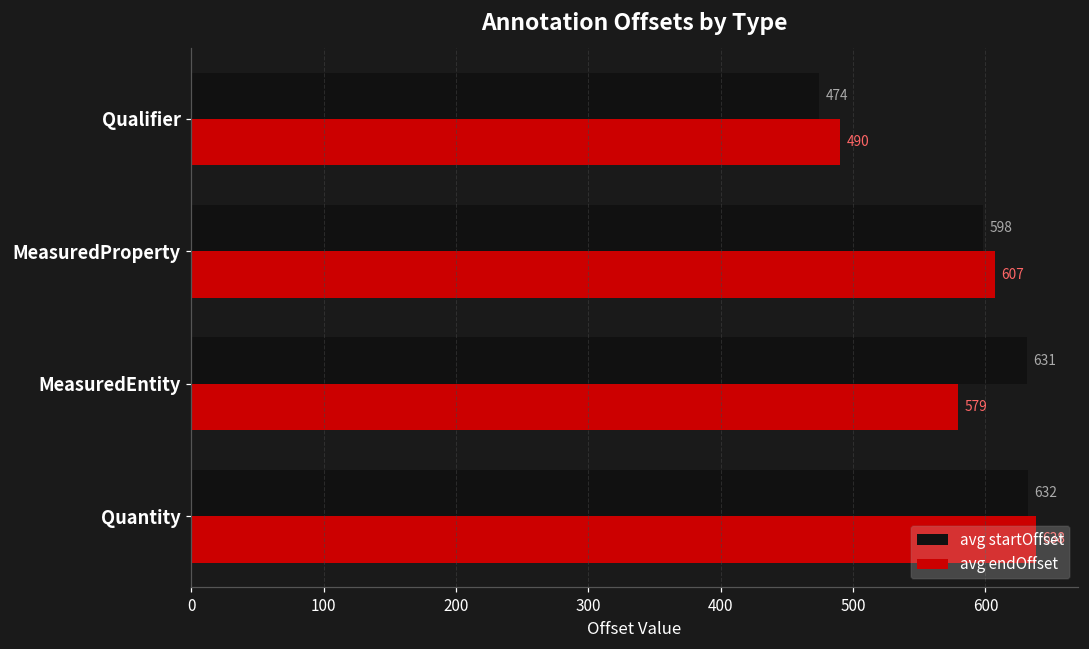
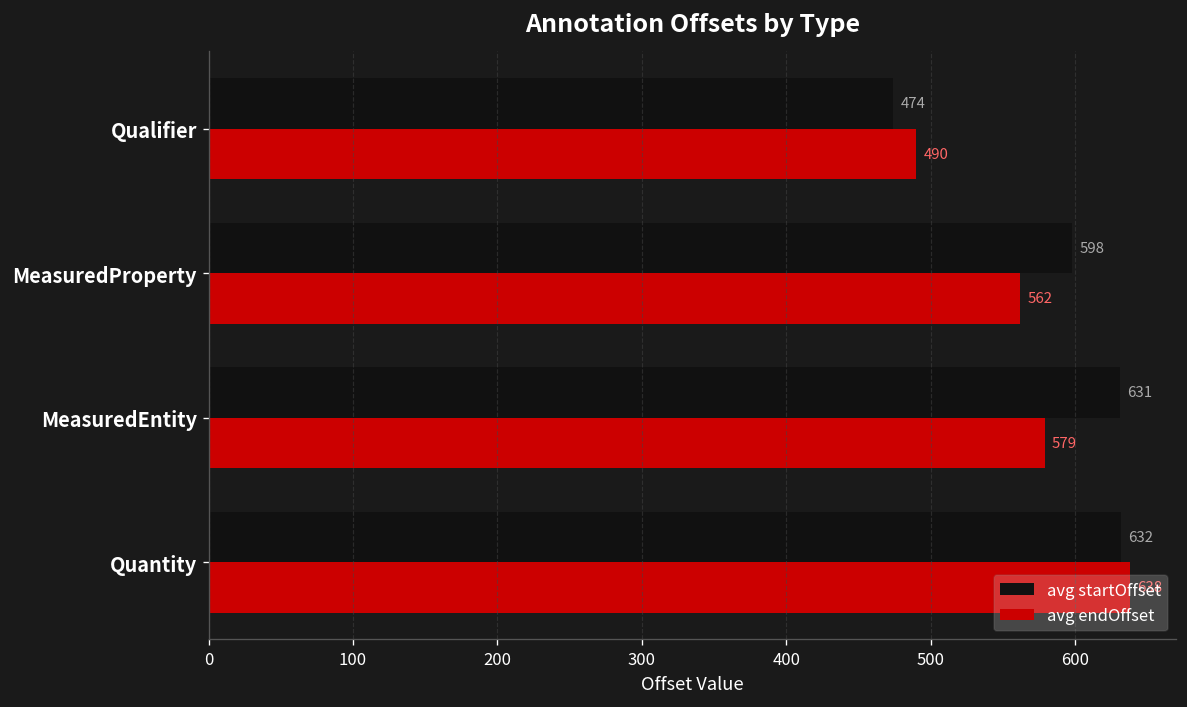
  {
    "avg startOffset": {
      "Qualifier": 474,
      "MeasuredProperty": 598,
      "MeasuredEntity": 631,
      "Quantity": 632
    },
    "avg endOffset": {
      "Qualifier": 490,
-     "MeasuredProperty": 607,
+     "MeasuredProperty": 562,
      "MeasuredEntity": 579
    }
  }
